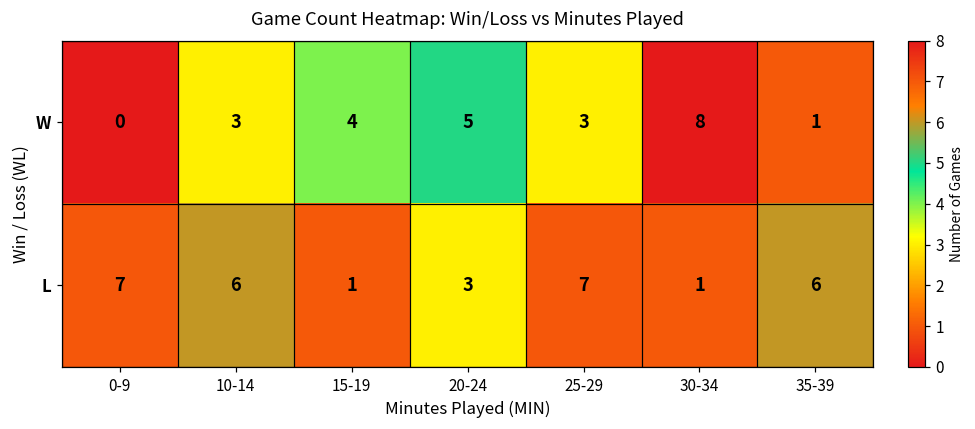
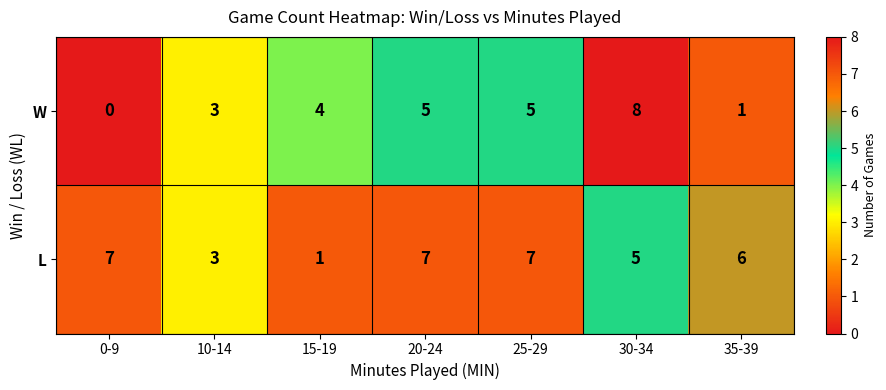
  {
    "W": {
      "0-9": 0,
      "10-14": 3,
      "15-19": 4,
      "20-24": 5,
-     "25-29": 3,
+     "25-29": 5,
      "30-34": 8,
      "35-39": 1
    },
    "L": {
      "0-9": 7,
-     "10-14": 6,
+     "10-14": 3,
      "15-19": 1,
-     "20-24": 3,
+     "20-24": 7,
      "25-29": 7,
-     "30-34": 1,
+     "30-34": 5,
      "35-39": 6
    }
  }
